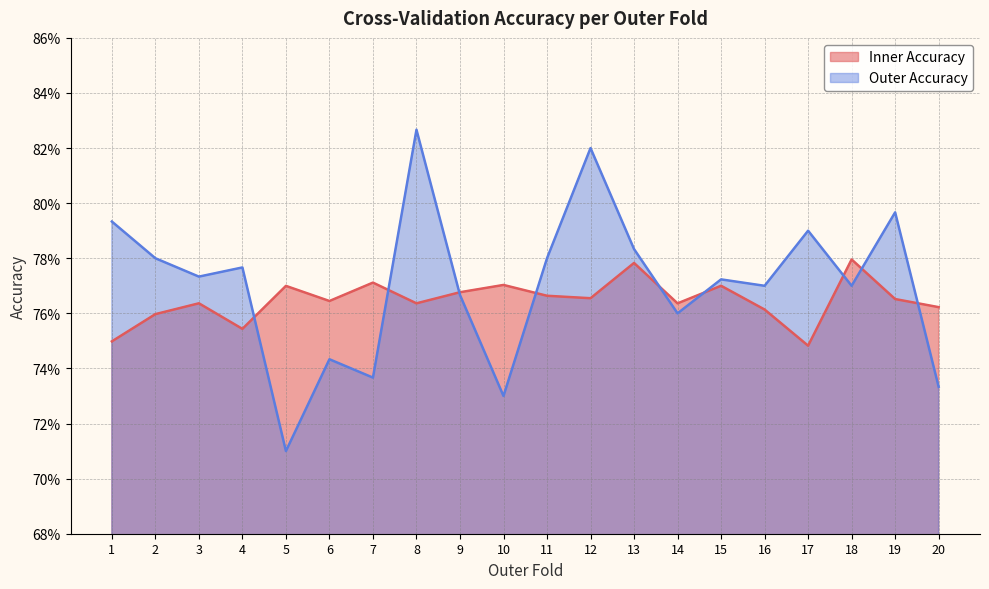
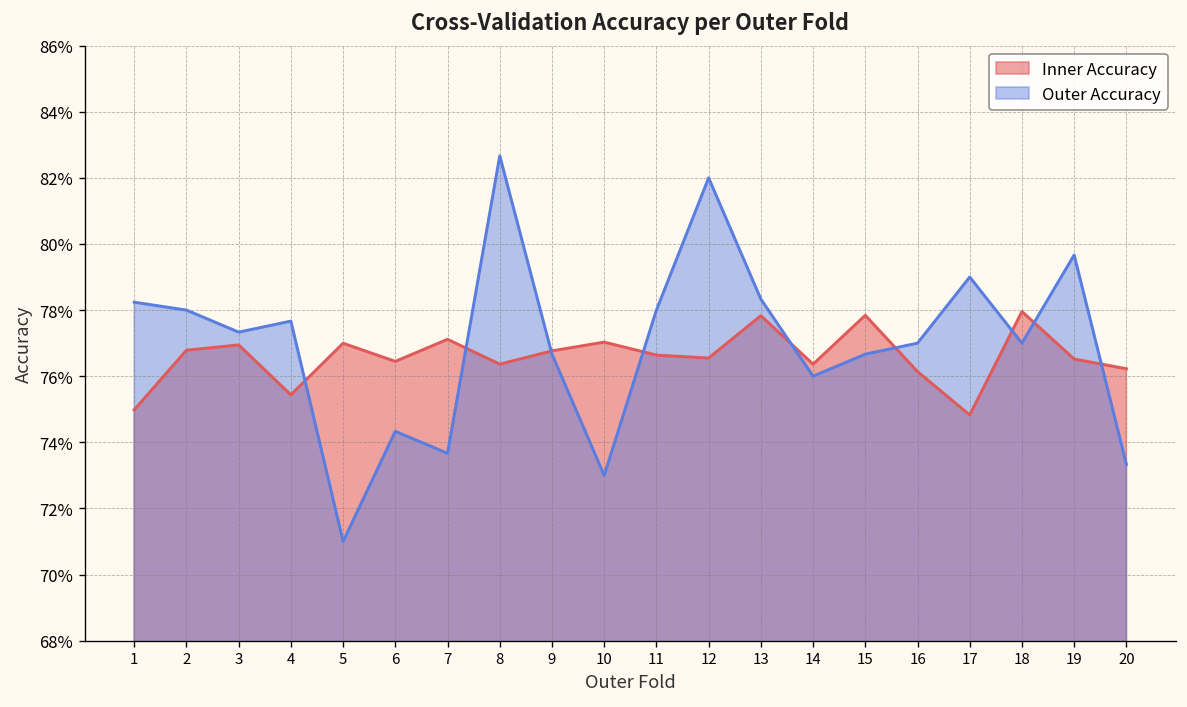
  {
    "Inner Accuracy": {
      "1": "75.0%",
-     "2": "76.0%",
-     "3": "76.4%",
+     "2": "76.8%",
+     "3": "76.9%",
      "4": "75.4%",
      "5": "77.0%",
      "6": "76.4%",
      "7": "77.1%",
      "8": "76.4%",
      "9": "76.8%",
      "10": "77.0%",
      "11": "76.6%",
      "12": "76.5%",
      "13": "77.8%",
      "14": "76.4%",
-     "15": "77.0%",
+     "15": "77.8%",
      "16": "76.1%",
      "17": "74.8%",
      "18": "78.0%",
      "19": "76.5%",
      "20": "76.2%"
    },
    "Outer Accuracy": {
-     "1": "79.3%",
+     "1": "78.2%",
      "2": "78.0%",
      "3": "77.3%",
      "4": "77.7%",
      "5": "71.0%",
      "6": "74.3%",
      "7": "73.7%",
      "8": "82.7%",
      "9": "76.7%",
      "10": "73.0%",
      "11": "78.0%",
      "12": "82.0%",
      "13": "78.3%",
      "14": "76.0%",
-     "15": "77.2%",
+     "15": "76.7%",
      "16": "77.0%",
      "17": "79.0%",
      "18": "77.0%",
      "19": "79.7%",
      "20": "73.3%"
    }
  }
